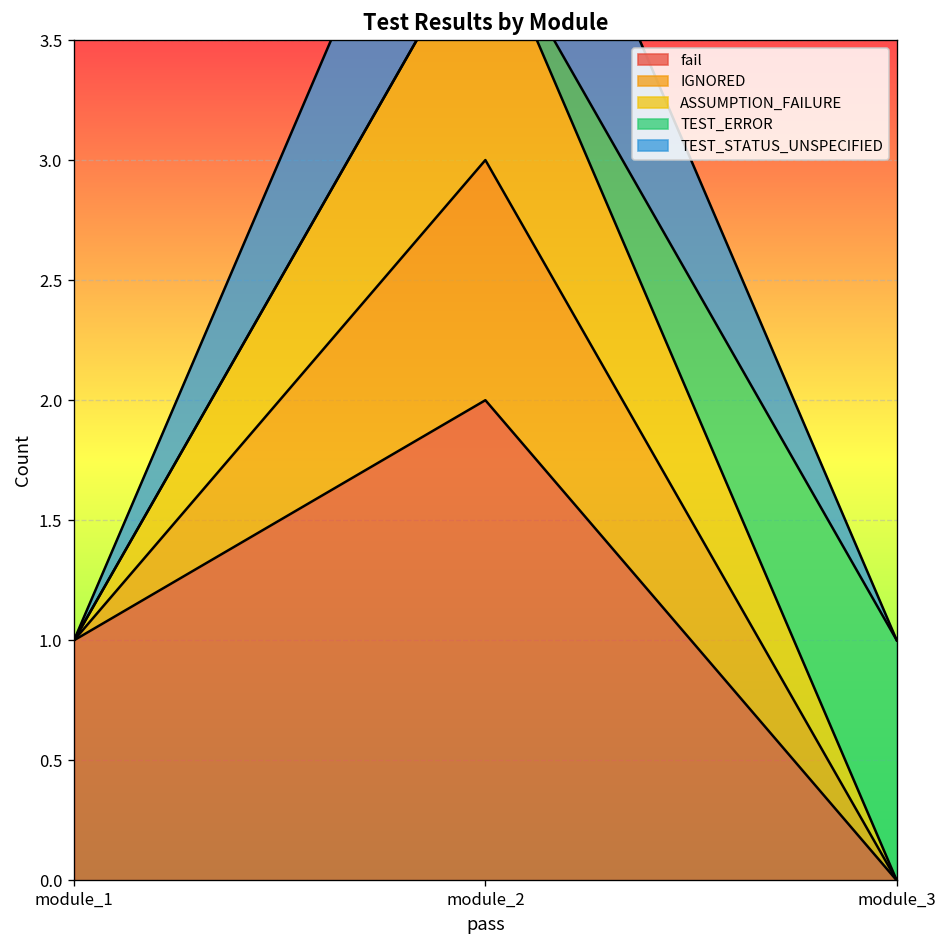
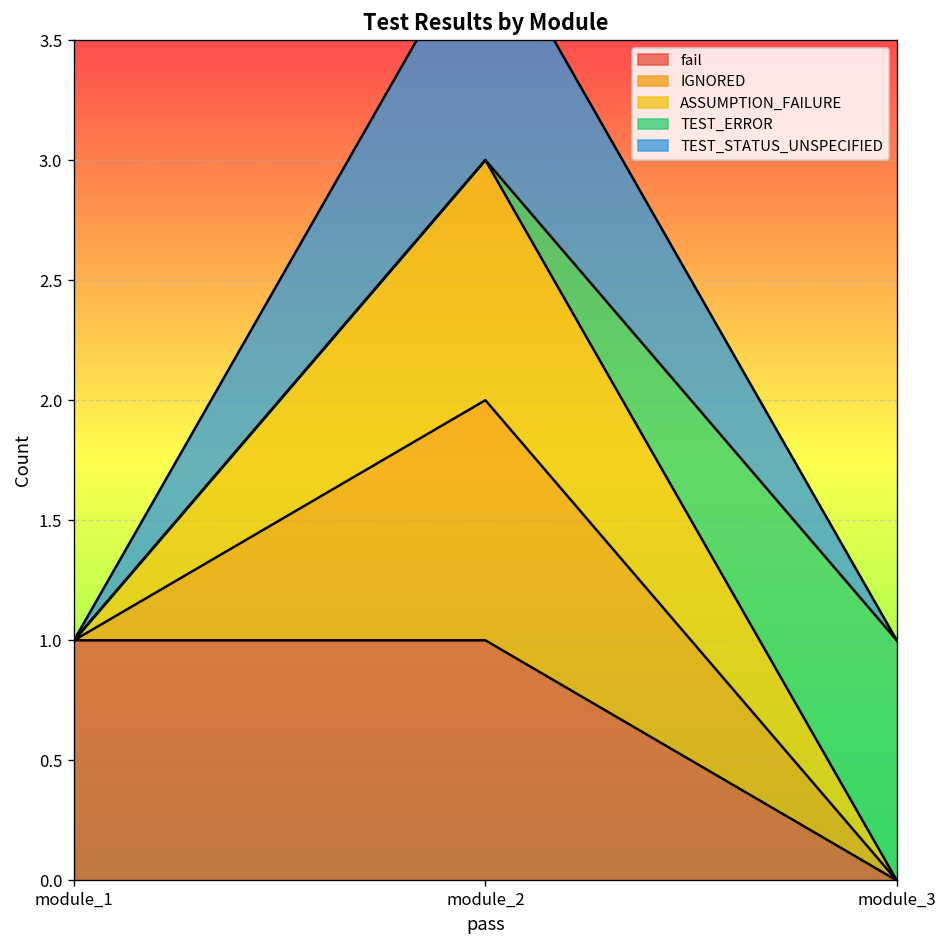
  {
    "fail": {
-     "module_2": 2
+     "module_2": 1
    }
  }
